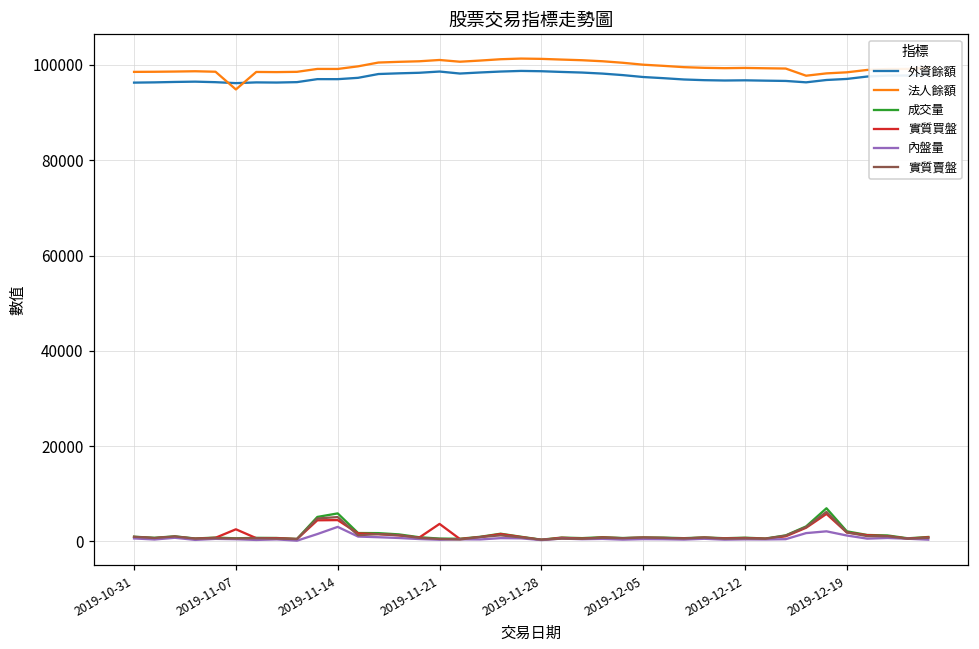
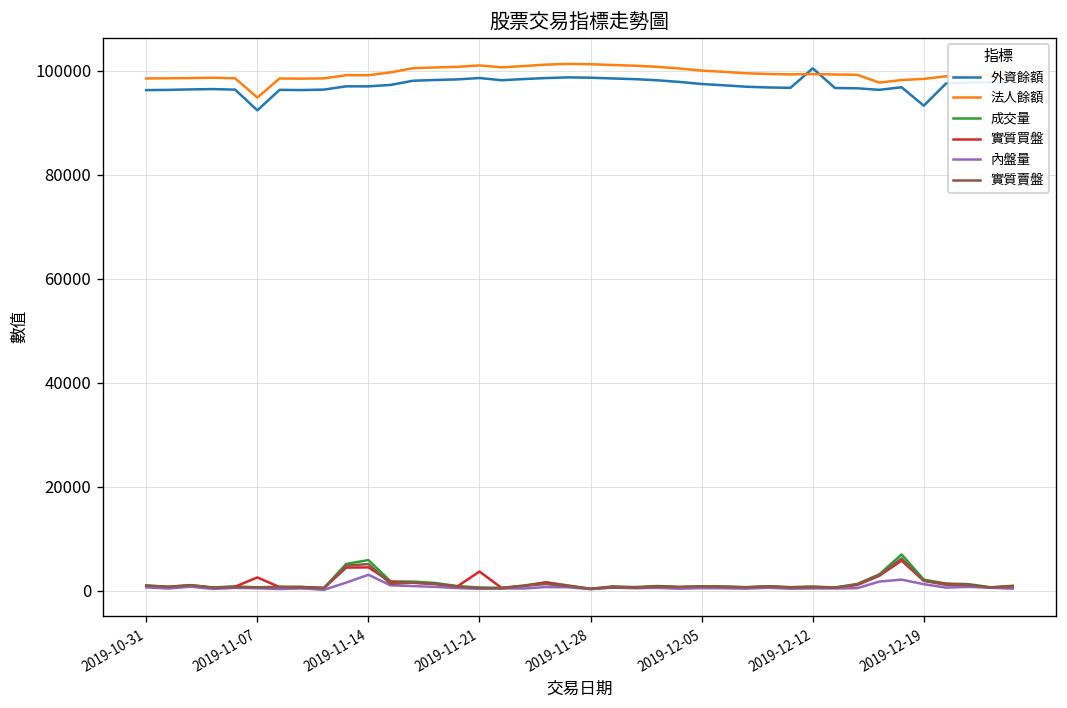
  {
    "外資餘額": {
      "2019-10-31": 96000,
-     "2019-11-07": 96000,
+     "2019-11-07": 92000,
      "2019-11-14": 97000,
      "2019-11-21": 99000,
      "2019-11-28": 99000,
      "2019-12-05": 97000,
-     "2019-12-12": 97000,
-     "2019-12-19": 97000
+     "2019-12-12": 100000,
+     "2019-12-19": 93000
    },
    "法人餘額": {
      "2019-10-31": 99000,
      "2019-11-07": 95000,
      "2019-11-14": 99000,
      "2019-11-21": 101000,
      "2019-11-28": 101000,
      "2019-12-05": 100000,
      "2019-12-12": 99000,
      "2019-12-19": 98000
    },
    "成交量": {
      "2019-11-14": 6000
    },
    "實質買盤": {
      "2019-11-07": 3000,
      "2019-11-14": 4000,
      "2019-11-21": 4000
    },
    "內盤量": {
      "2019-11-14": 3000,
      "2019-12-19": 1000
    },
    "實質賣盤": {
      "2019-11-14": 5000
    }
  }
